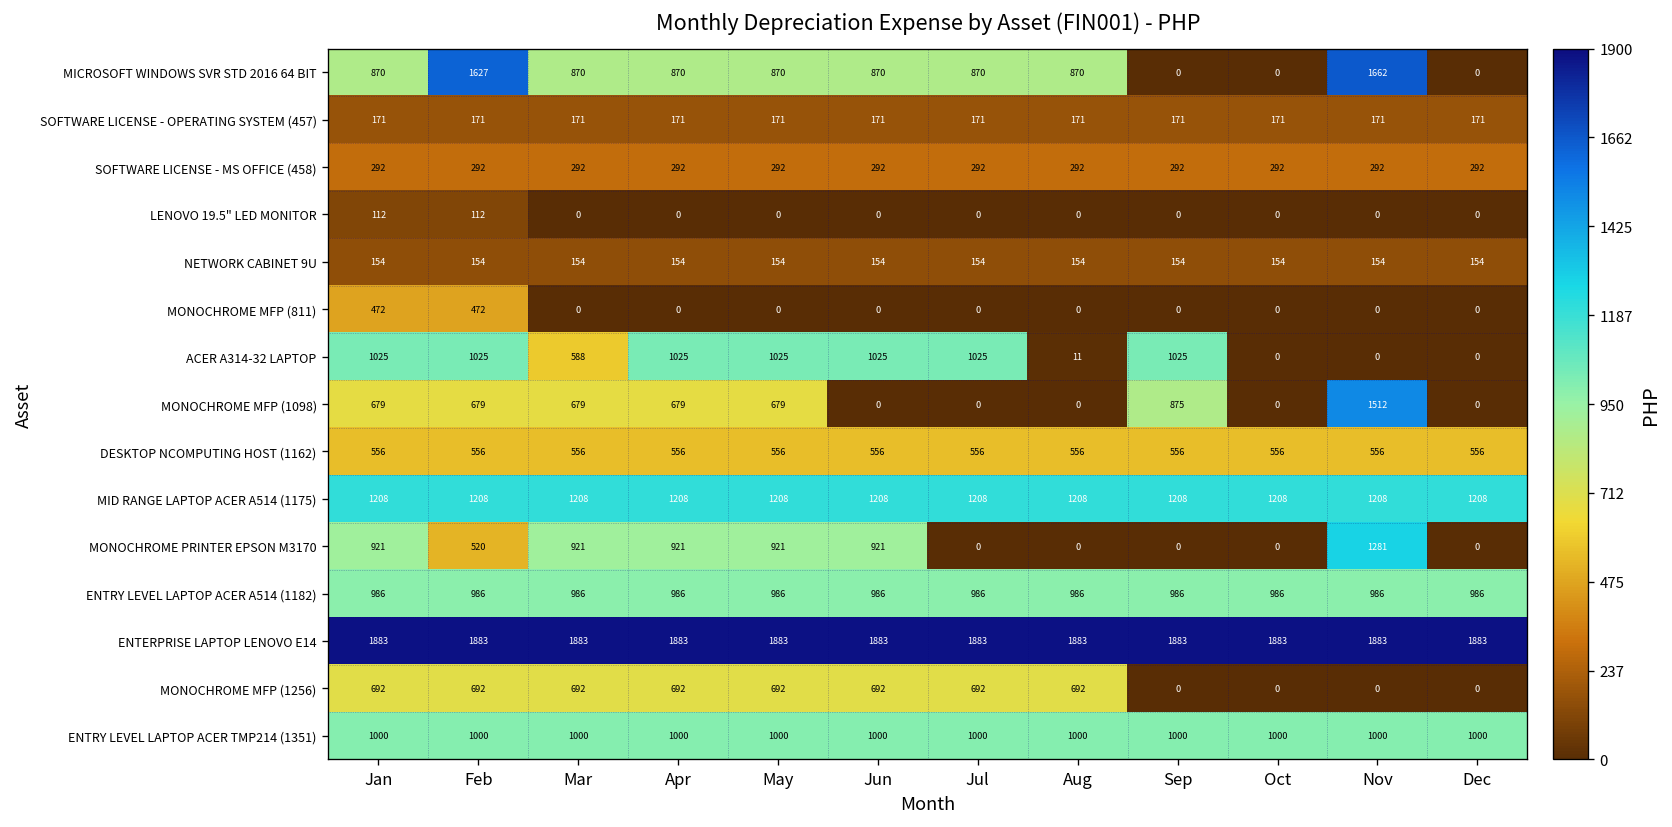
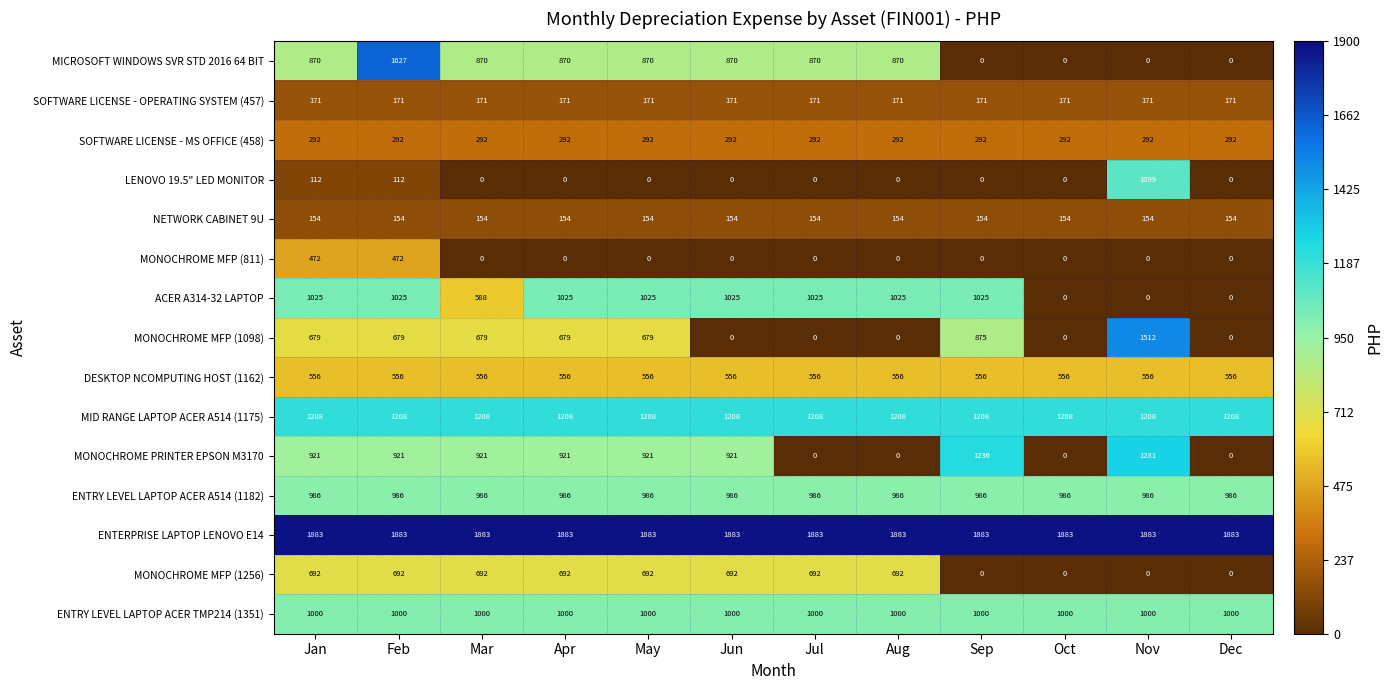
  {
    "MICROSOFT WINDOWS SVR STD 2016 64 BIT": {
      "Jan": 870,
      "Feb": 1627,
      "Mar": 870,
      "Apr": 870,
      "May": 870,
      "Jun": 870,
      "Jul": 870,
      "Aug": 870,
      "Sep": 0,
      "Oct": 0,
-     "Nov": 1662,
+     "Nov": 0,
      "Dec": 0
    },
    "SOFTWARE LICENSE - OPERATING SYSTEM (457)": {
      "Jan": 171,
      "Feb": 171,
      "Mar": 171,
      "Apr": 171,
      "May": 171,
      "Jun": 171,
      "Jul": 171,
      "Aug": 171,
      "Sep": 171,
      "Oct": 171,
      "Nov": 171,
      "Dec": 171
    },
    "SOFTWARE LICENSE - MS OFFICE (458)": {
      "Jan": 292,
      "Feb": 292,
      "Mar": 292,
      "Apr": 292,
      "May": 292,
      "Jun": 292,
      "Jul": 292,
      "Aug": 292,
      "Sep": 292,
      "Oct": 292,
      "Nov": 292,
      "Dec": 292
    },
    "LENOVO 19.5\" LED MONITOR": {
      "Jan": 112,
      "Feb": 112,
      "Mar": 0,
      "Apr": 0,
      "May": 0,
      "Jun": 0,
      "Jul": 0,
      "Aug": 0,
      "Sep": 0,
      "Oct": 0,
-     "Nov": 0,
+     "Nov": 1099,
      "Dec": 0
    },
    "NETWORK CABINET 9U": {
      "Jan": 154,
      "Feb": 154,
      "Mar": 154,
      "Apr": 154,
      "May": 154,
      "Jun": 154,
      "Jul": 154,
      "Aug": 154,
      "Sep": 154,
      "Oct": 154,
      "Nov": 154,
      "Dec": 154
    },
    "MONOCHROME MFP (811)": {
      "Jan": 472,
      "Feb": 472,
      "Mar": 0,
      "Apr": 0,
      "May": 0,
      "Jun": 0,
      "Jul": 0,
      "Aug": 0,
      "Sep": 0,
      "Oct": 0,
      "Nov": 0,
      "Dec": 0
    },
    "ACER A314-32 LAPTOP": {
      "Jan": 1025,
      "Feb": 1025,
      "Mar": 588,
      "Apr": 1025,
      "May": 1025,
      "Jun": 1025,
      "Jul": 1025,
-     "Aug": 11,
+     "Aug": 1025,
      "Sep": 1025,
      "Oct": 0,
      "Nov": 0,
      "Dec": 0
    },
    "MONOCHROME MFP (1098)": {
      "Jan": 679,
      "Feb": 679,
      "Mar": 679,
      "Apr": 679,
      "May": 679,
      "Jun": 0,
      "Jul": 0,
      "Aug": 0,
      "Sep": 875,
      "Oct": 0,
      "Nov": 1512,
      "Dec": 0
    },
    "DESKTOP NCOMPUTING HOST (1162)": {
      "Jan": 556,
      "Feb": 556,
      "Mar": 556,
      "Apr": 556,
      "May": 556,
      "Jun": 556,
      "Jul": 556,
      "Aug": 556,
      "Sep": 556,
      "Oct": 556,
      "Nov": 556,
      "Dec": 556
    },
    "MID RANGE LAPTOP ACER A514 (1175)": {
      "Jan": 1208,
      "Feb": 1208,
      "Mar": 1208,
      "Apr": 1208,
      "May": 1208,
      "Jun": 1208,
      "Jul": 1208,
      "Aug": 1208,
      "Sep": 1208,
      "Oct": 1208,
      "Nov": 1208,
      "Dec": 1208
    },
    "MONOCHROME PRINTER EPSON M3170": {
      "Jan": 921,
-     "Feb": 520,
+     "Feb": 921,
      "Mar": 921,
      "Apr": 921,
      "May": 921,
      "Jun": 921,
      "Jul": 0,
      "Aug": 0,
-     "Sep": 0,
+     "Sep": 1236,
      "Oct": 0,
      "Nov": 1281,
      "Dec": 0
    },
    "ENTRY LEVEL LAPTOP ACER A514 (1182)": {
      "Jan": 986,
      "Feb": 986,
      "Mar": 986,
      "Apr": 986,
      "May": 986,
      "Jun": 986,
      "Jul": 986,
      "Aug": 986,
      "Sep": 986,
      "Oct": 986,
      "Nov": 986,
      "Dec": 986
    },
    "ENTERPRISE LAPTOP LENOVO E14": {
      "Jan": 1883,
      "Feb": 1883,
      "Mar": 1883,
      "Apr": 1883,
      "May": 1883,
      "Jun": 1883,
      "Jul": 1883,
      "Aug": 1883,
      "Sep": 1883,
      "Oct": 1883,
      "Nov": 1883,
      "Dec": 1883
    },
    "MONOCHROME MFP (1256)": {
      "Jan": 692,
      "Feb": 692,
      "Mar": 692,
      "Apr": 692,
      "May": 692,
      "Jun": 692,
      "Jul": 692,
      "Aug": 692,
      "Sep": 0,
      "Oct": 0,
      "Nov": 0,
      "Dec": 0
    },
    "ENTRY LEVEL LAPTOP ACER TMP214 (1351)": {
      "Jan": 1000,
      "Feb": 1000,
      "Mar": 1000,
      "Apr": 1000,
      "May": 1000,
      "Jun": 1000,
      "Jul": 1000,
      "Aug": 1000,
      "Sep": 1000,
      "Oct": 1000,
      "Nov": 1000,
      "Dec": 1000
    }
  }
